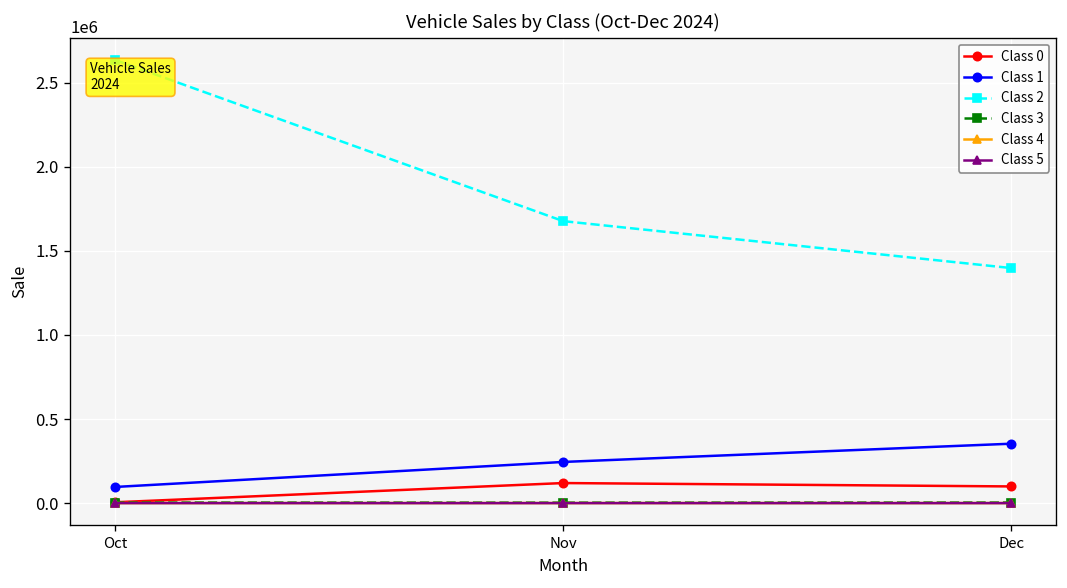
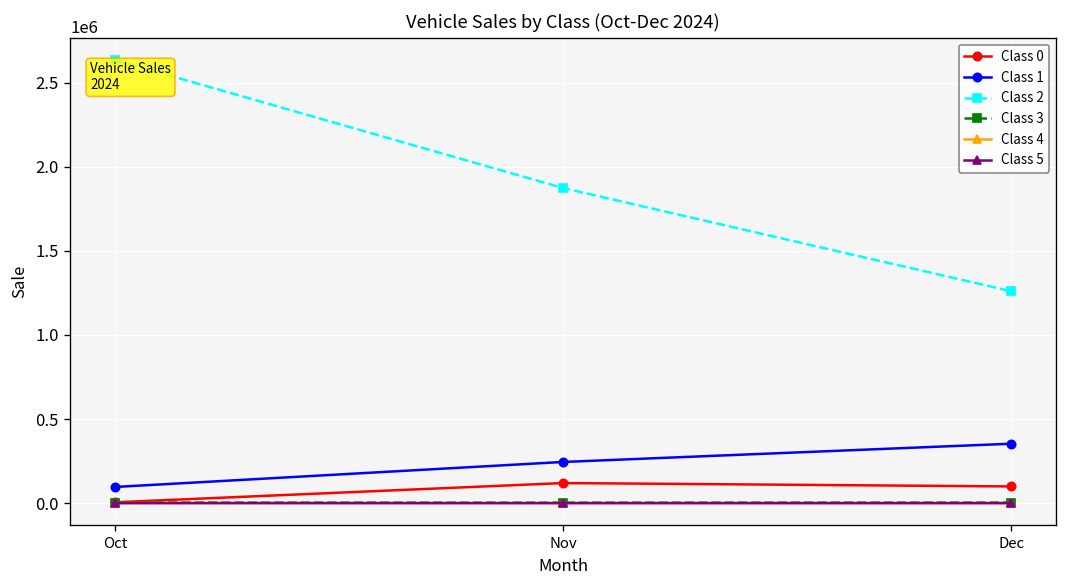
  {
    "Class 0": {
      "Nov": 120000,
      "Dec": 100000
    },
    "Class 1": {
      "Oct": 100000,
      "Nov": 240000,
      "Dec": 350000
    },
    "Class 2": {
-     "Nov": 1680000,
-     "Dec": 1400000
+     "Nov": 1870000,
+     "Dec": 1260000
    },
    "Class 5": {
      "Nov": 0,
      "Dec": 0
    }
  }
